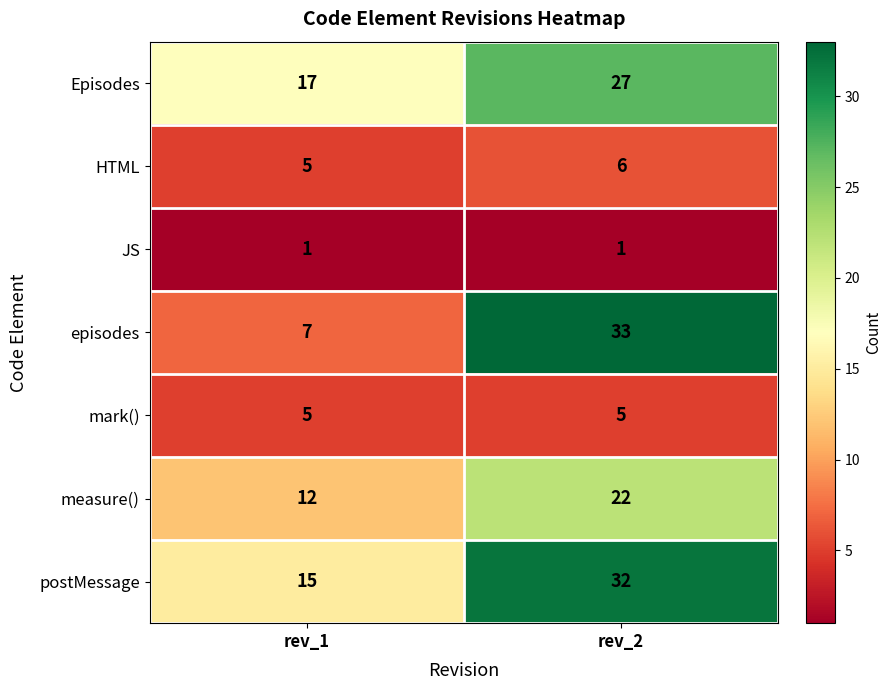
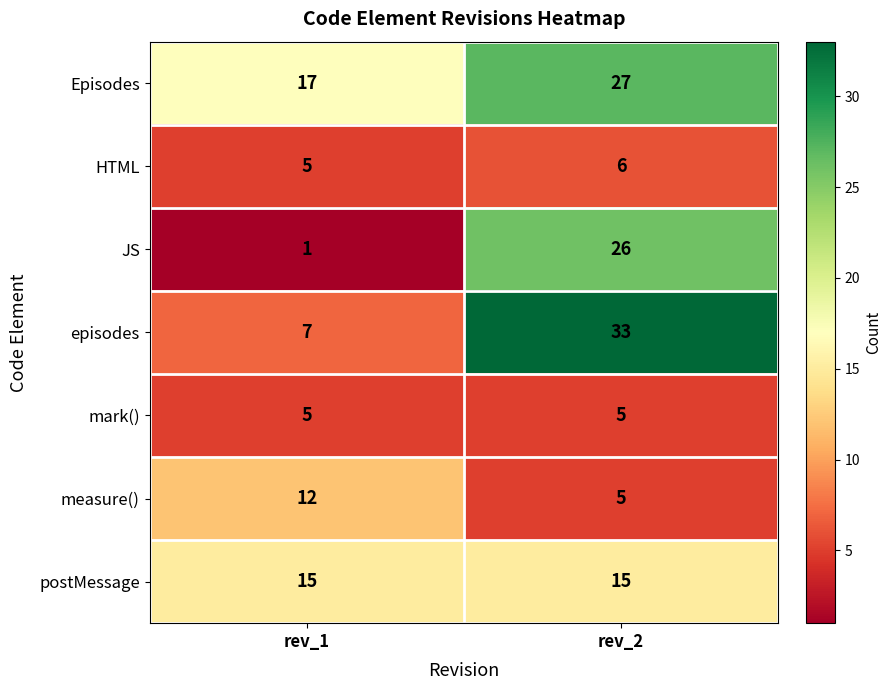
  {
    "Episodes": {
      "rev_1": 17,
      "rev_2": 27
    },
    "HTML": {
      "rev_1": 5,
      "rev_2": 6
    },
    "JS": {
      "rev_1": 1,
-     "rev_2": 1
+     "rev_2": 26
    },
    "episodes": {
      "rev_1": 7,
      "rev_2": 33
    },
    "mark()": {
      "rev_1": 5,
      "rev_2": 5
    },
    "measure()": {
      "rev_1": 12,
-     "rev_2": 22
+     "rev_2": 5
    },
    "postMessage": {
      "rev_1": 15,
-     "rev_2": 32
+     "rev_2": 15
    }
  }
